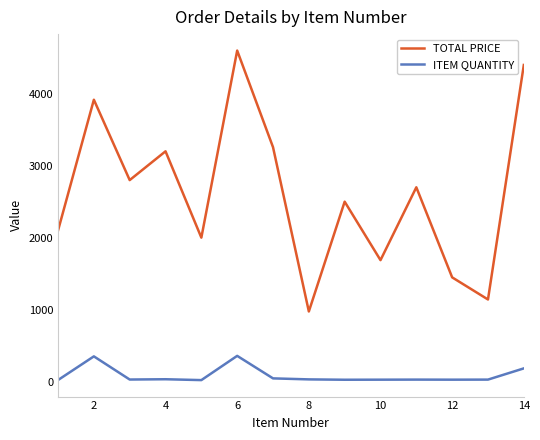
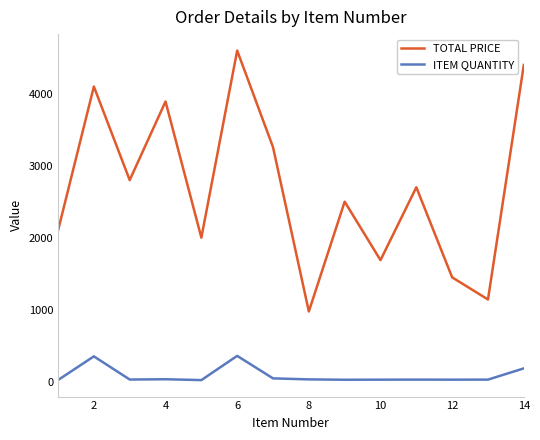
  {
    "TOTAL PRICE": {
-     "2": 3900,
-     "4": 3200,
+     "2": 4100,
+     "4": 3900,
      "6": 4600,
      "8": 1000,
      "10": 1700,
      "12": 1400,
      "14": 4400
    },
    "ITEM QUANTITY": {
      "2": 400,
      "4": 0,
      "6": 400,
      "8": 0,
      "10": 0,
      "12": 0,
      "14": 200
    }
  }
